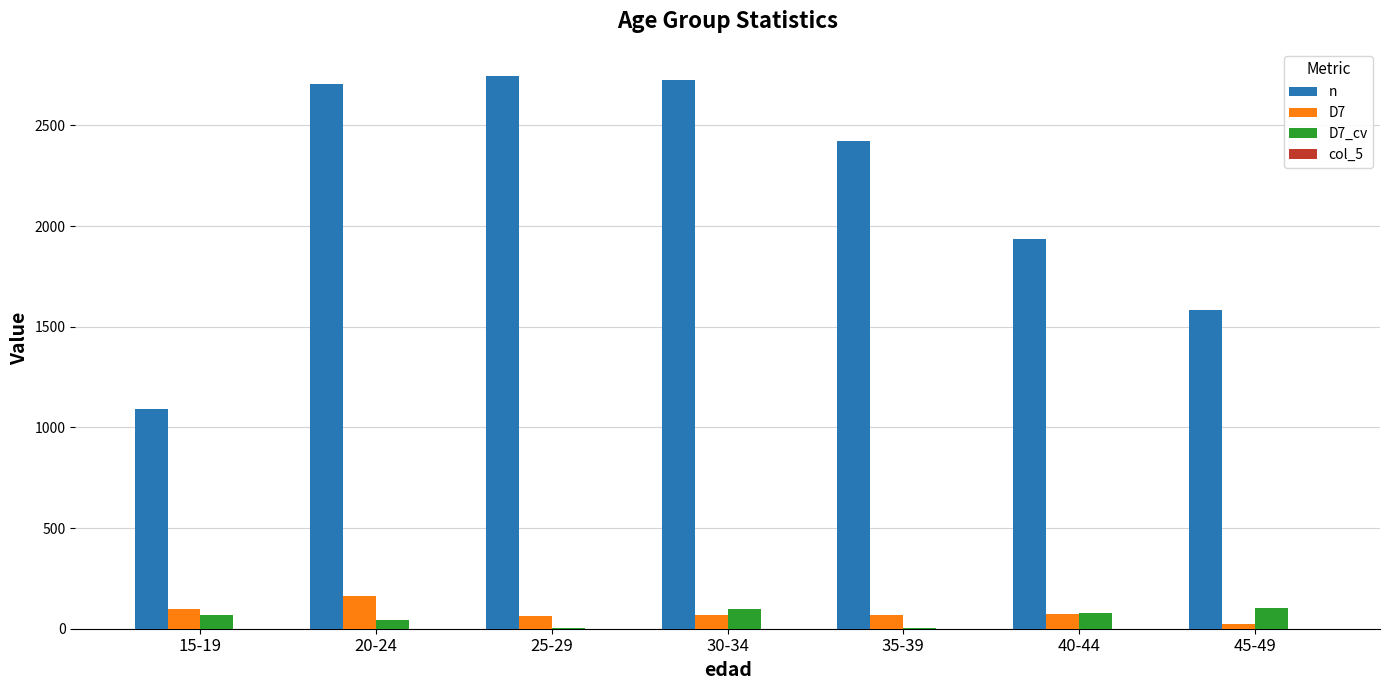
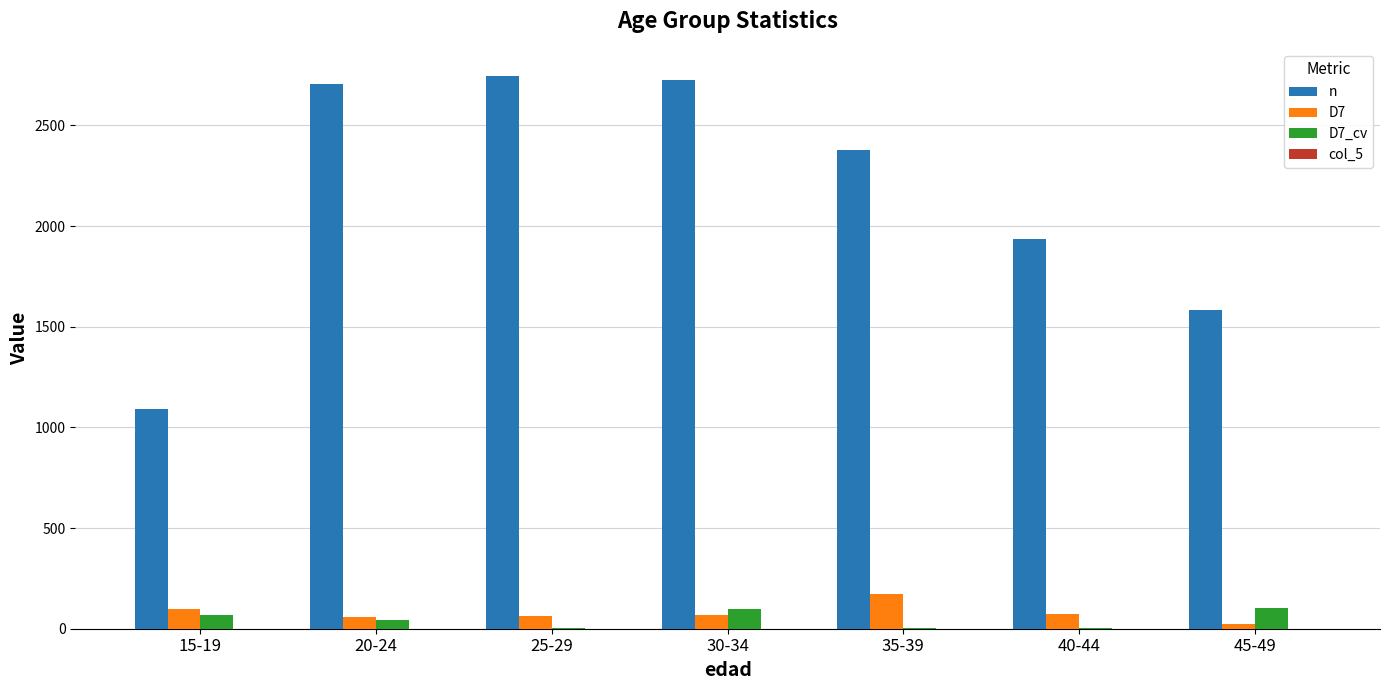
  {
    "n": {
      "15-19": 1090,
      "20-24": 2710,
      "25-29": 2740,
      "30-34": 2730,
-     "35-39": 2420,
+     "35-39": 2380,
      "40-44": 1940,
      "45-49": 1590
    },
    "D7": {
      "15-19": 100,
-     "20-24": 160,
+     "20-24": 60,
      "25-29": 60,
      "30-34": 70,
-     "35-39": 70,
+     "35-39": 170,
      "40-44": 70,
      "45-49": 20
    },
    "D7_cv": {
      "15-19": 70,
      "20-24": 40,
      "30-34": 100,
-     "40-44": 80,
+     "40-44": 0,
      "45-49": 100
    }
  }
